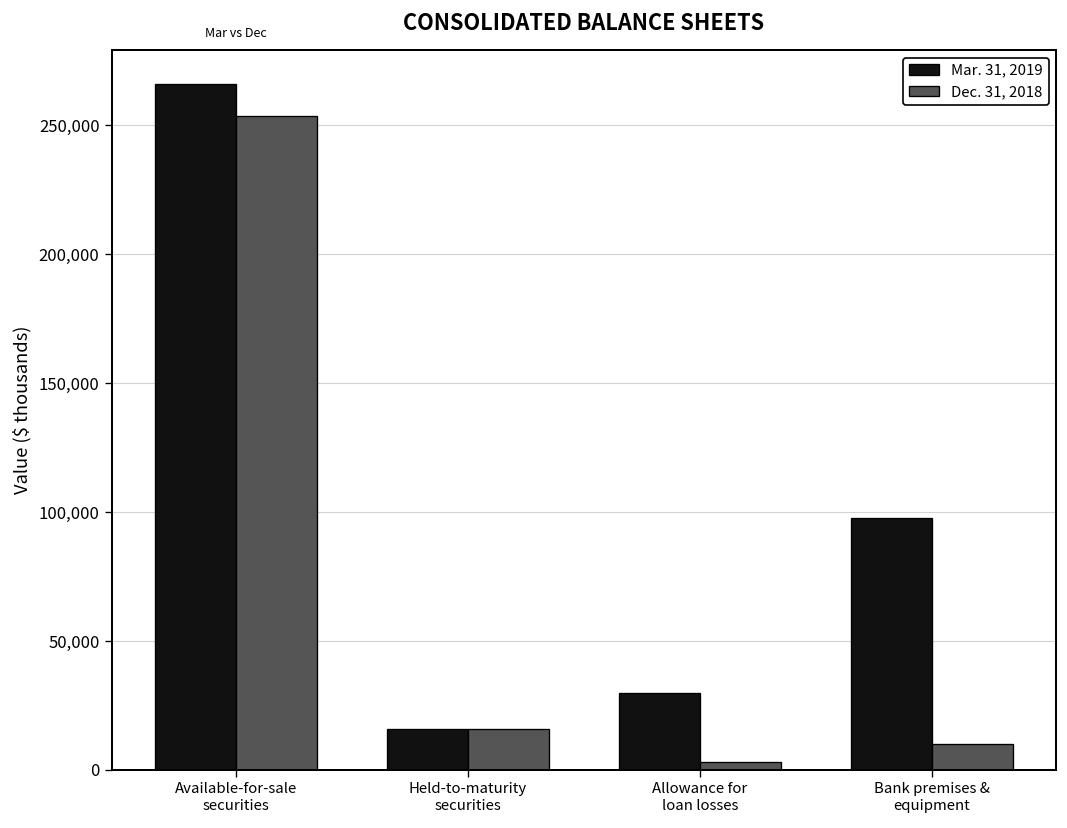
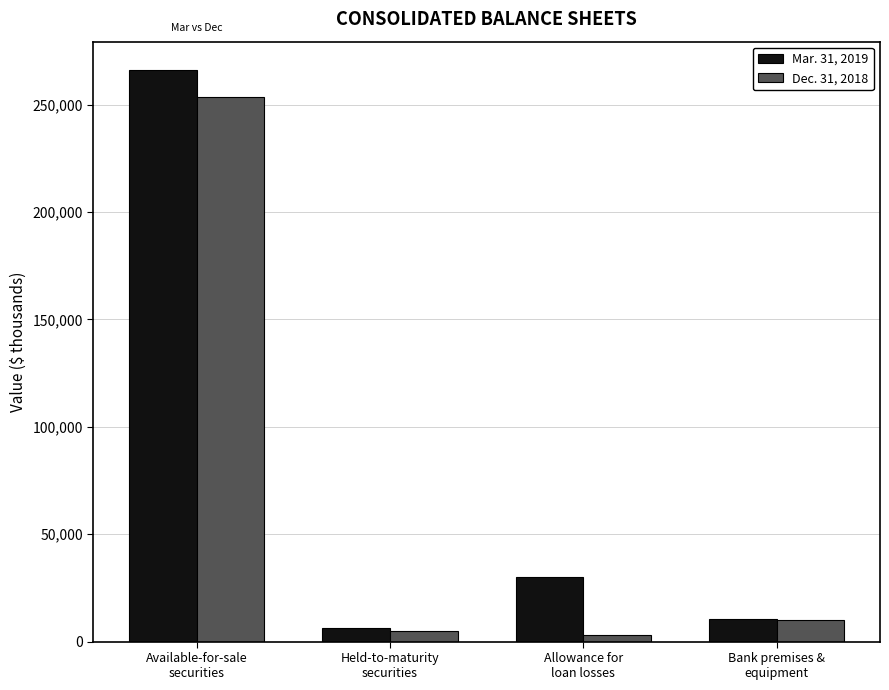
  {
    "Mar. 31, 2019": {
      "Available-for-sale securities": "266,000",
-     "Held-to-maturity securities": "16,000",
+     "Held-to-maturity securities": "6,000",
      "Allowance for loan losses": "30,000",
-     "Bank premises & equipment": "98,000"
+     "Bank premises & equipment": "11,000"
    },
    "Dec. 31, 2018": {
      "Available-for-sale securities": "254,000",
-     "Held-to-maturity securities": "16,000",
+     "Held-to-maturity securities": "5,000",
      "Allowance for loan losses": "3,000",
      "Bank premises & equipment": "10,000"
    }
  }
